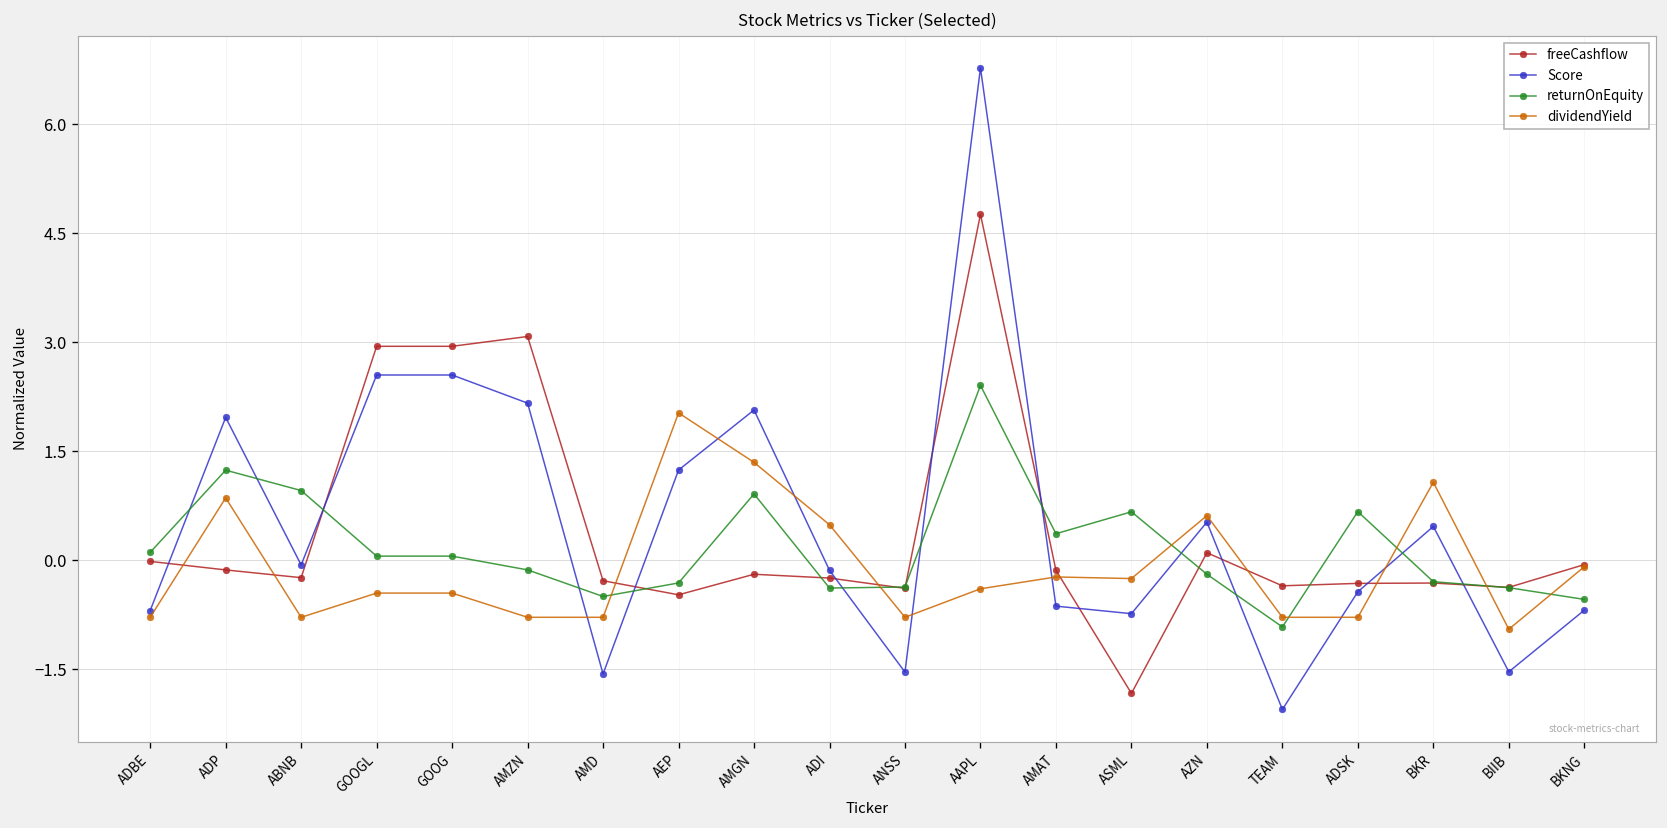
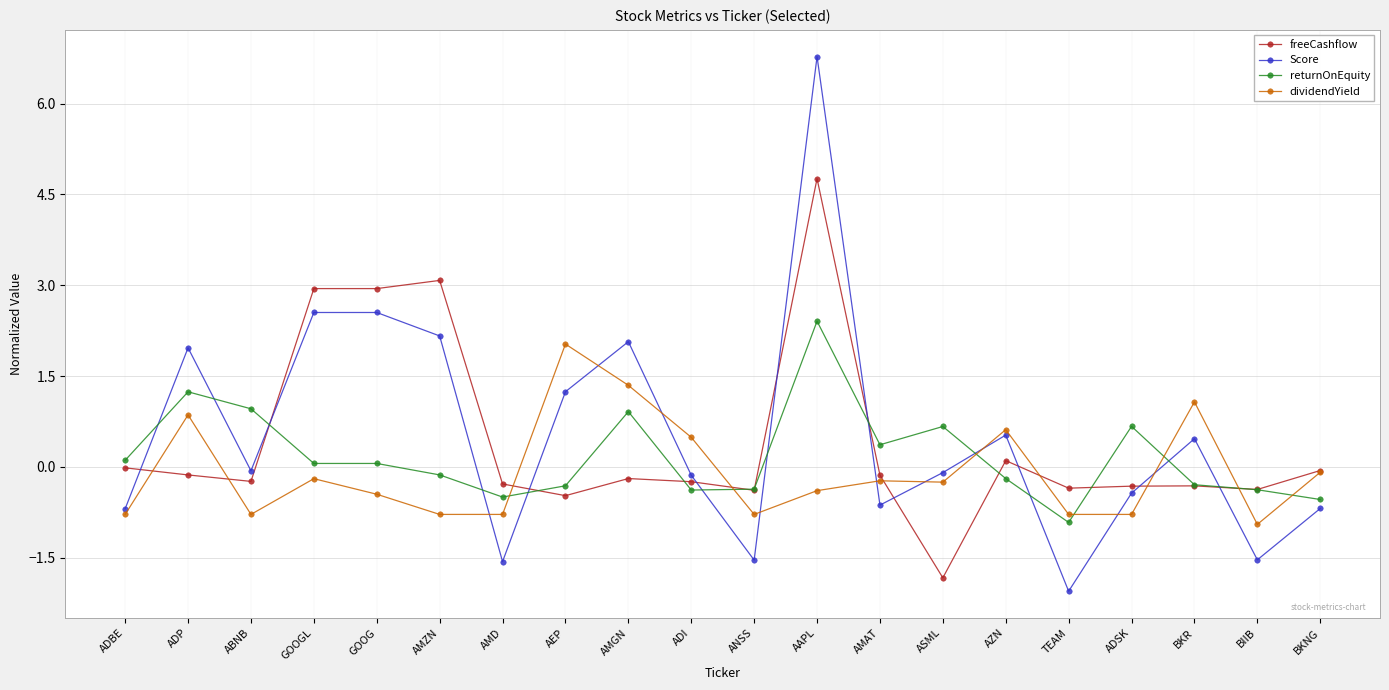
  {
    "freeCashflow": {
      "ADBE": 0.0,
      "ADP": -0.1,
      "ABNB": -0.2,
      "GOOGL": 2.9,
      "GOOG": 2.9,
      "AMZN": 3.1,
      "AMD": -0.3,
      "AEP": -0.5,
      "AMGN": -0.2,
      "ADI": -0.2,
      "AAPL": 4.8,
      "AMAT": -0.1,
      "ASML": -1.8,
      "AZN": 0.1,
      "TEAM": -0.4,
      "ADSK": -0.3
    },
    "Score": {
      "ADBE": -0.7,
      "ADP": 2.0,
      "ABNB": -0.1,
      "GOOGL": 2.6,
      "GOOG": 2.6,
      "AMZN": 2.2,
      "AMD": -1.6,
      "AEP": 1.2,
      "AMGN": 2.1,
      "ADI": -0.1,
      "ANSS": -1.5,
      "AAPL": 6.8,
      "AMAT": -0.6,
-     "ASML": -0.7,
+     "ASML": -0.1,
      "AZN": 0.5,
      "TEAM": -2.1,
      "ADSK": -0.4,
      "BKR": 0.5,
      "BIIB": -1.5,
      "BKNG": -0.7
    },
    "returnOnEquity": {
      "ADBE": 0.1,
      "ADP": 1.2,
      "ABNB": 1.0,
      "GOOGL": 0.1,
      "GOOG": 0.1,
      "AMZN": -0.1,
      "AMD": -0.5,
      "AEP": -0.3,
      "AMGN": 0.9,
      "ADI": -0.4,
      "AAPL": 2.4,
      "AMAT": 0.4,
      "ASML": 0.7,
      "AZN": -0.2,
      "TEAM": -0.9,
      "ADSK": 0.7,
      "BKNG": -0.5
    },
    "dividendYield": {
      "ADBE": -0.8,
      "ADP": 0.9,
      "ABNB": -0.8,
-     "GOOGL": -0.5,
+     "GOOGL": -0.2,
      "GOOG": -0.5,
      "AMZN": -0.8,
      "AMD": -0.8,
      "AEP": 2.0,
      "AMGN": 1.3,
      "ADI": 0.5,
      "ANSS": -0.8,
      "AAPL": -0.4,
      "AMAT": -0.2,
      "ASML": -0.3,
      "AZN": 0.6,
      "TEAM": -0.8,
      "ADSK": -0.8,
      "BKR": 1.1,
      "BIIB": -0.9
    }
  }
